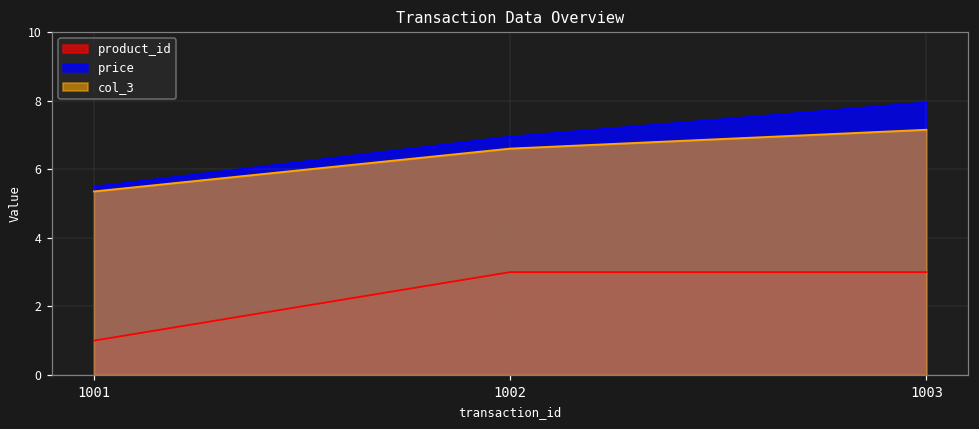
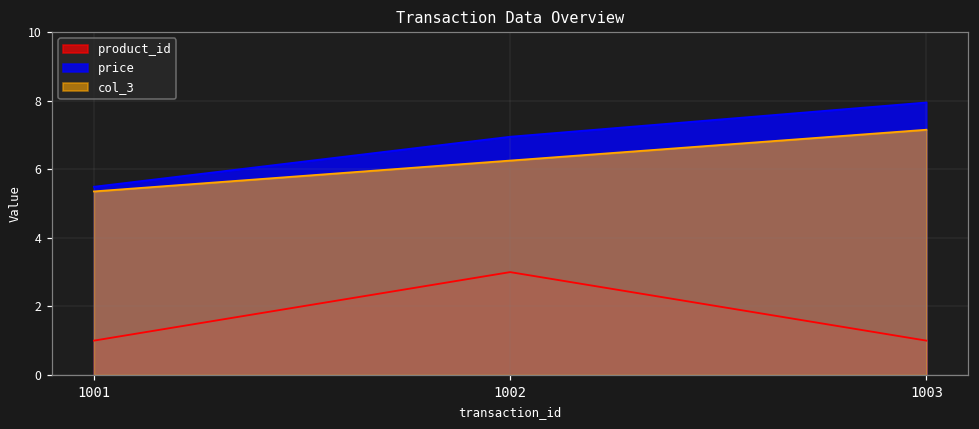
  {
    "product_id": {
      "1001": 1,
      "1002": 3,
-     "1003": 3
+     "1003": 1
    },
    "price": {
      "1001": 5.5,
      "1002": 7.0,
      "1003": 8.0
    },
    "col_3": {
      "1001": 5.4,
-     "1002": 6.6,
+     "1002": 6.3,
      "1003": 7.2
    }
  }
